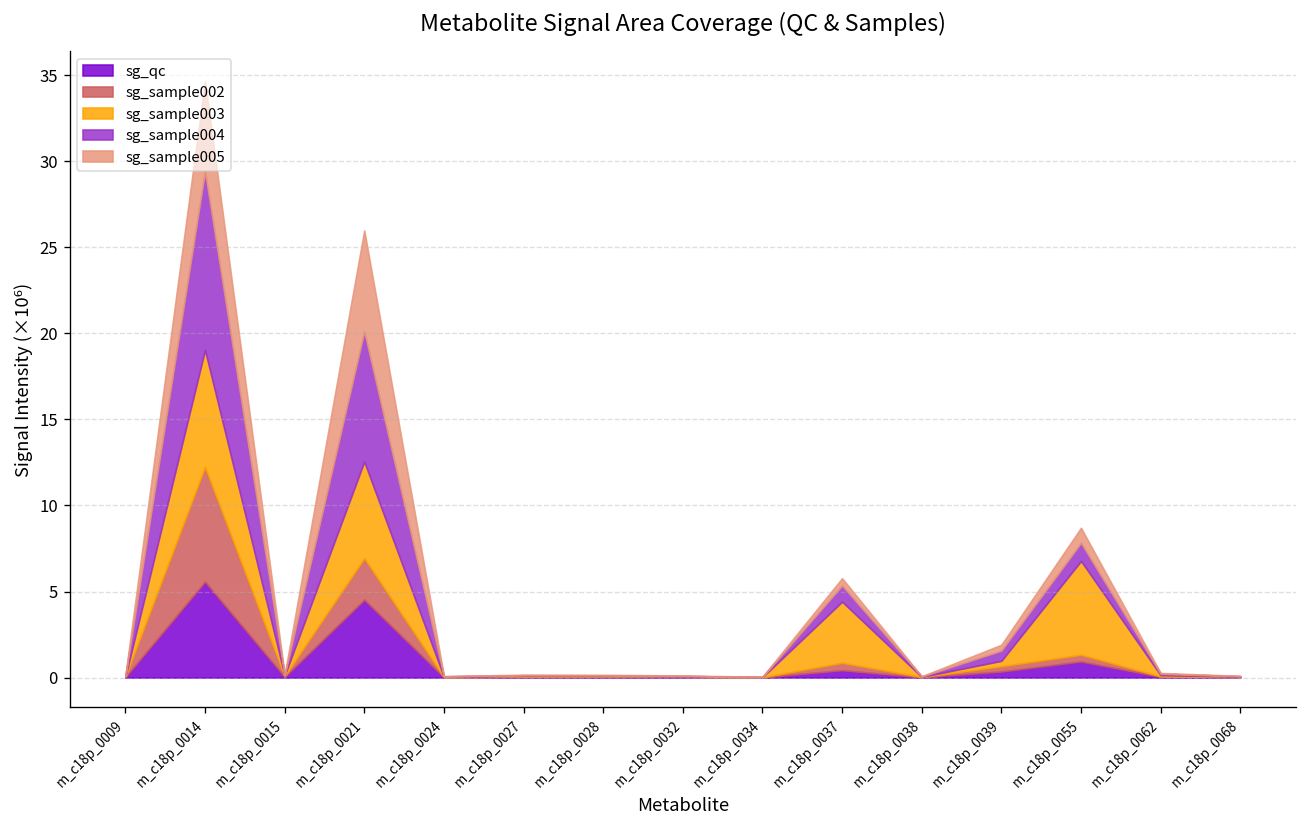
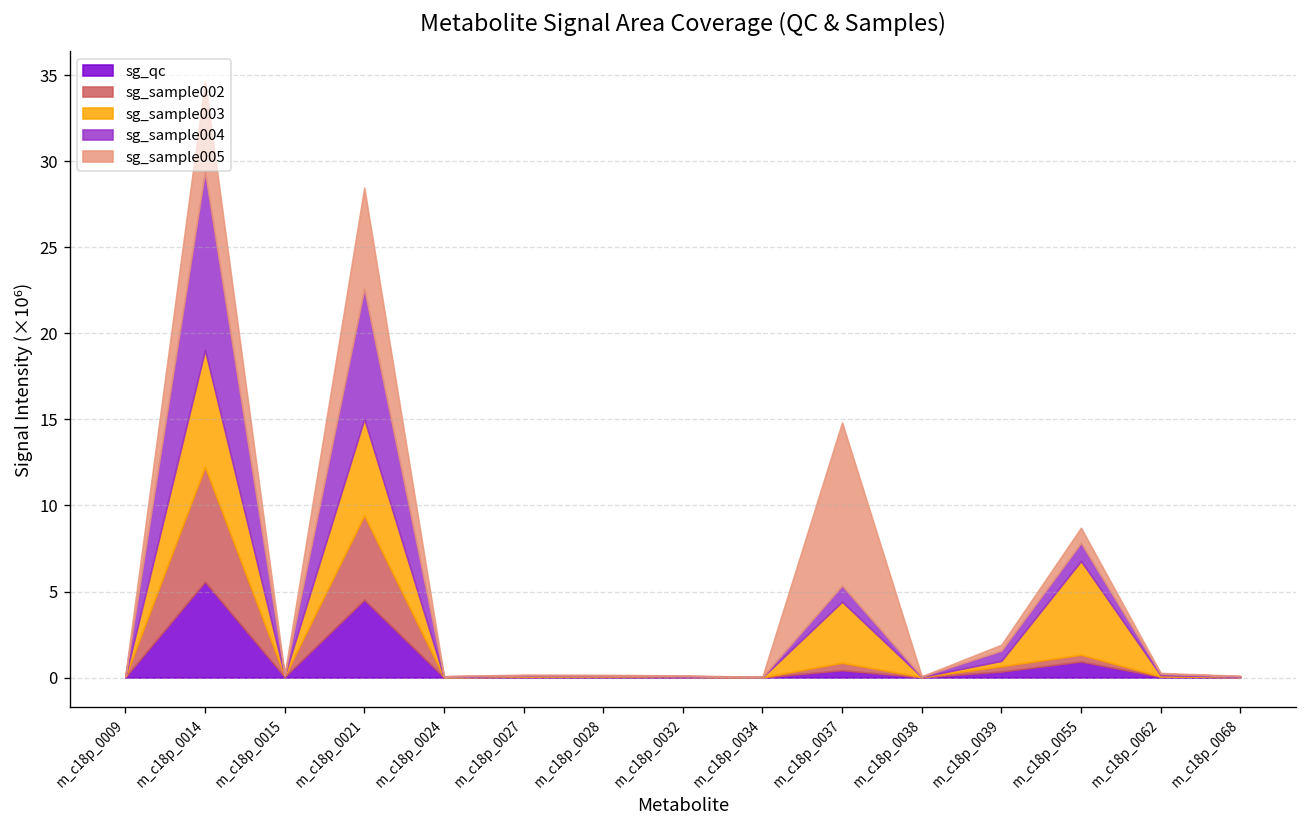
  {
    "sg_sample002": {
      "m_c18p_0014": 6.7,
-     "m_c18p_0021": 2.4,
+     "m_c18p_0021": 4.9,
      "m_c18p_0037": 0.4,
      "m_c18p_0039": 0.3,
      "m_c18p_0055": 0.4
    },
    "sg_sample003": {
      "m_c18p_0014": 6.8,
      "m_c18p_0021": 5.6,
      "m_c18p_0037": 3.6,
      "m_c18p_0039": 0.3,
      "m_c18p_0055": 5.5
    },
    "sg_sample005": {
      "m_c18p_0021": 5.9,
-     "m_c18p_0037": 0.4,
+     "m_c18p_0037": 9.5,
      "m_c18p_0039": 0.3,
      "m_c18p_0055": 0.9
    }
  }
